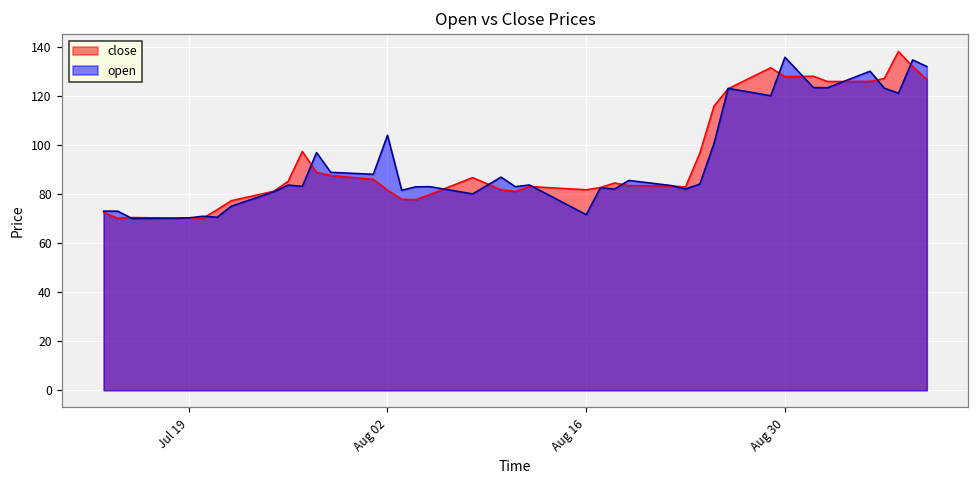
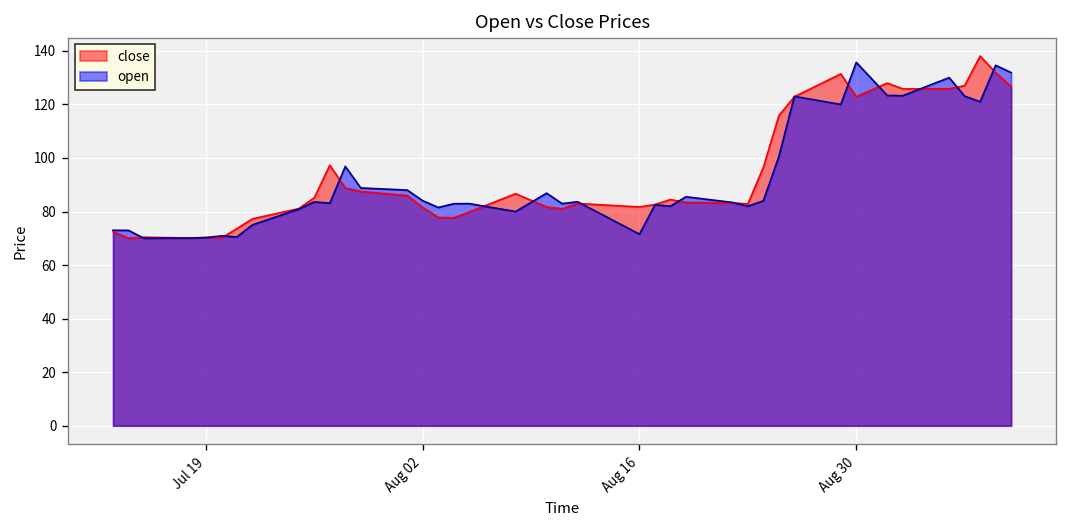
  {
    "close": {
      "Aug 02": 82,
      "Aug 16": 82,
-     "Aug 30": 128
+     "Aug 30": 123
    },
    "open": {
-     "Aug 02": 104,
+     "Aug 02": 84,
      "Aug 16": 72,
      "Aug 30": 136
    }
  }
